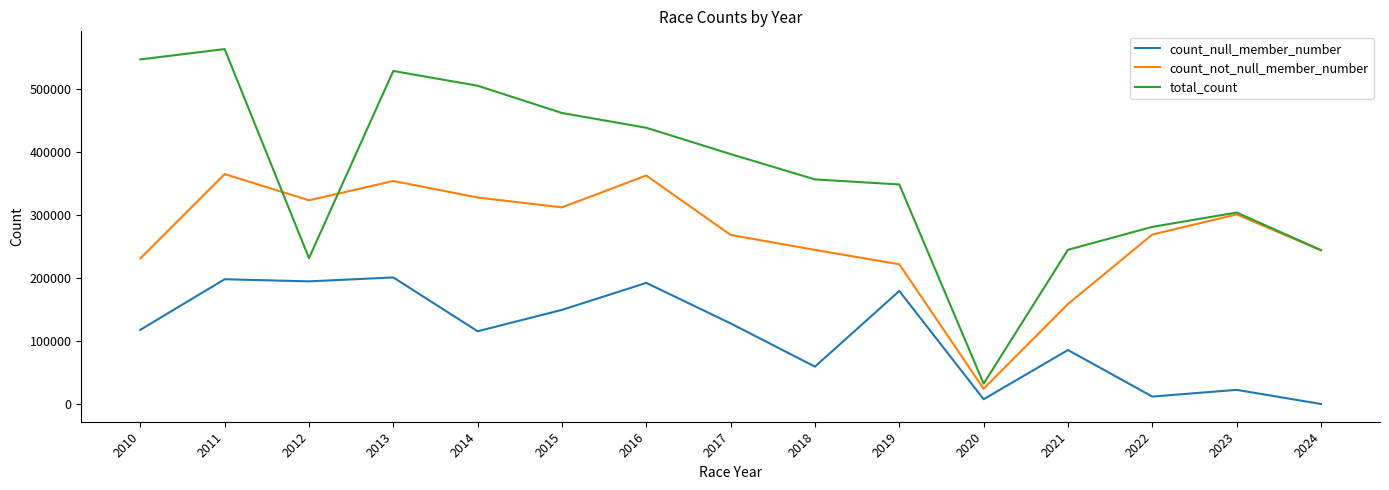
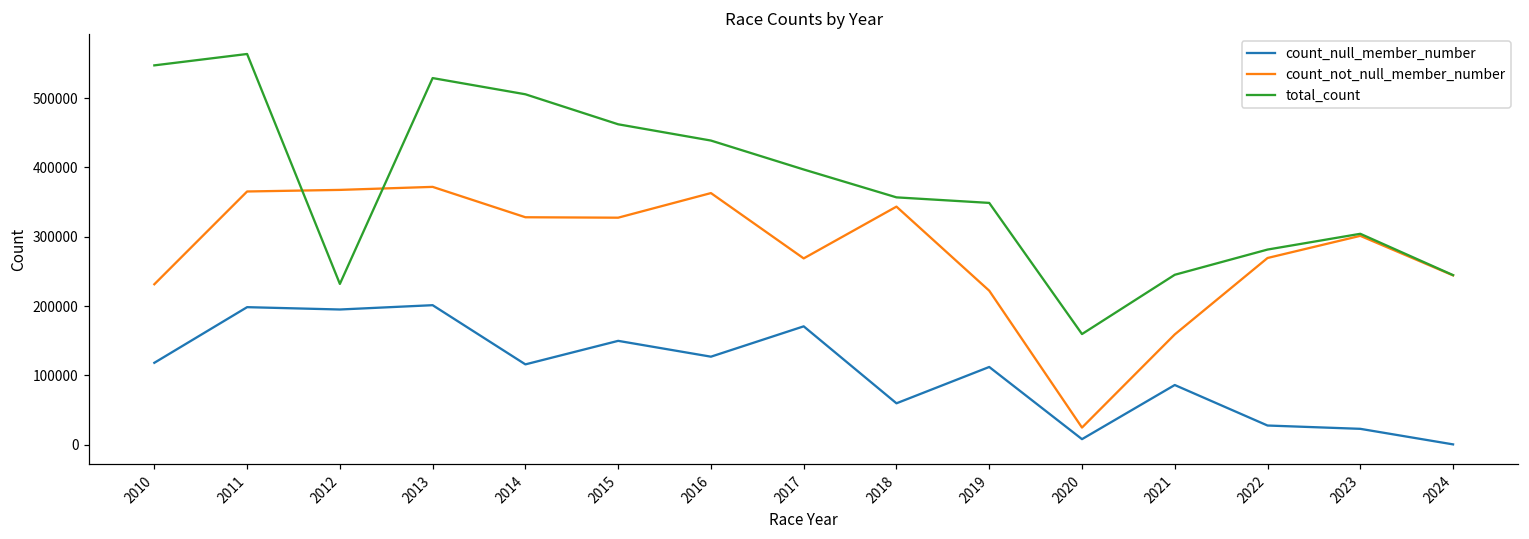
  {
    "count_null_member_number": {
      "2010": 120000,
      "2011": 200000,
      "2012": 190000,
      "2013": 200000,
      "2014": 120000,
      "2015": 150000,
-     "2016": 190000,
-     "2017": 130000,
+     "2016": 130000,
+     "2017": 170000,
      "2018": 60000,
-     "2019": 180000,
+     "2019": 110000,
      "2020": 10000,
      "2021": 90000,
-     "2022": 10000,
+     "2022": 30000,
      "2023": 20000,
      "2024": 0
    },
    "count_not_null_member_number": {
      "2010": 230000,
      "2011": 370000,
-     "2012": 320000,
-     "2013": 350000,
+     "2012": 370000,
+     "2013": 370000,
      "2014": 330000,
-     "2015": 310000,
+     "2015": 330000,
      "2016": 360000,
      "2017": 270000,
-     "2018": 240000,
+     "2018": 340000,
      "2019": 220000,
      "2020": 20000,
      "2021": 160000,
      "2022": 270000
    },
    "total_count": {
      "2010": 550000,
      "2011": 560000,
      "2012": 230000,
      "2013": 530000,
      "2014": 510000,
      "2015": 460000,
      "2016": 440000,
      "2017": 400000,
      "2018": 360000,
      "2019": 350000,
-     "2020": 30000,
+     "2020": 160000,
      "2021": 250000,
      "2022": 280000
    }
  }
